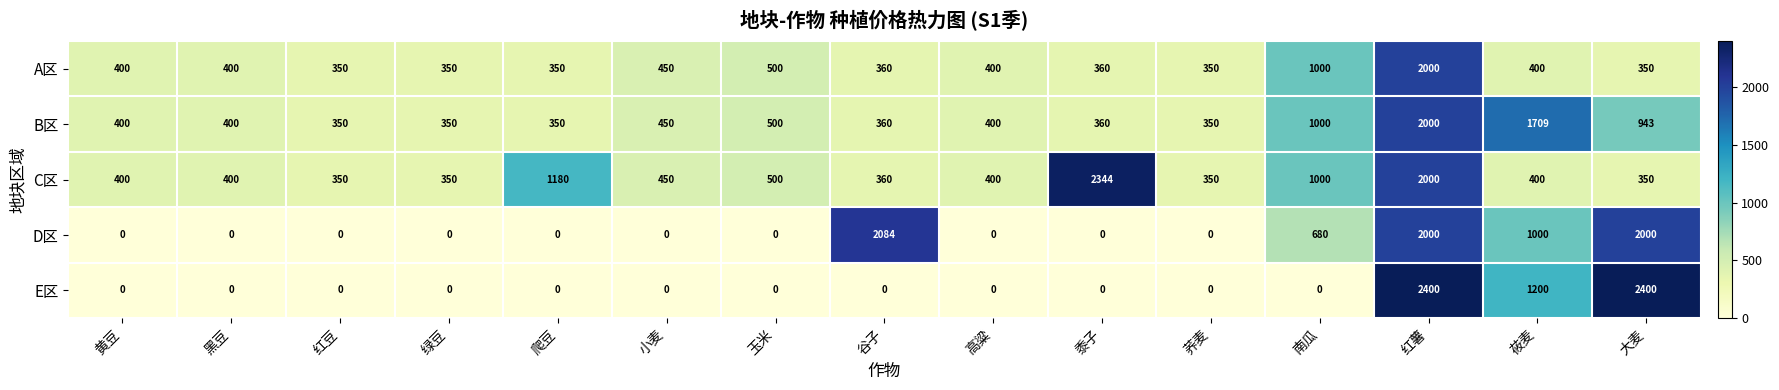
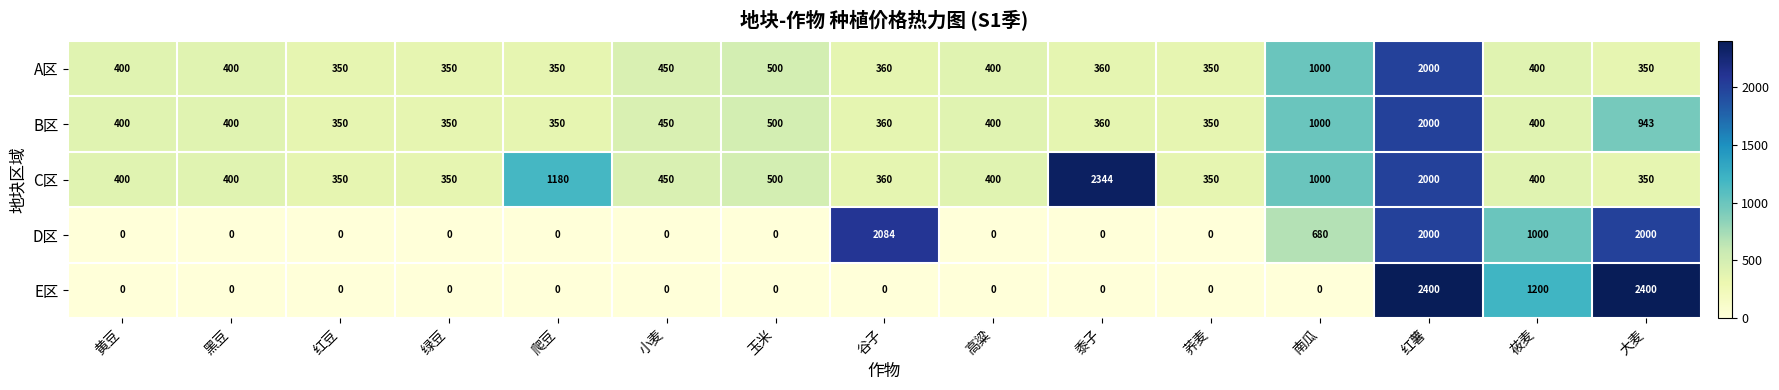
  {
    "A区": {
      "黄豆": 400,
      "黑豆": 400,
      "红豆": 350,
      "绿豆": 350,
      "爬豆": 350,
      "小麦": 450,
      "玉米": 500,
      "谷子": 360,
      "高粱": 400,
      "黍子": 360,
      "荞麦": 350,
      "南瓜": 1000,
      "红薯": 2000,
      "莜麦": 400,
      "大麦": 350
    },
    "B区": {
      "黄豆": 400,
      "黑豆": 400,
      "红豆": 350,
      "绿豆": 350,
      "爬豆": 350,
      "小麦": 450,
      "玉米": 500,
      "谷子": 360,
      "高粱": 400,
      "黍子": 360,
      "荞麦": 350,
      "南瓜": 1000,
      "红薯": 2000,
-     "莜麦": 1709,
+     "莜麦": 400,
      "大麦": 943
    },
    "C区": {
      "黄豆": 400,
      "黑豆": 400,
      "红豆": 350,
      "绿豆": 350,
      "爬豆": 1180,
      "小麦": 450,
      "玉米": 500,
      "谷子": 360,
      "高粱": 400,
      "黍子": 2344,
      "荞麦": 350,
      "南瓜": 1000,
      "红薯": 2000,
      "莜麦": 400,
      "大麦": 350
    },
    "D区": {
      "黄豆": 0,
      "黑豆": 0,
      "红豆": 0,
      "绿豆": 0,
      "爬豆": 0,
      "小麦": 0,
      "玉米": 0,
      "谷子": 2084,
      "高粱": 0,
      "黍子": 0,
      "荞麦": 0,
      "南瓜": 680,
      "红薯": 2000,
      "莜麦": 1000,
      "大麦": 2000
    },
    "E区": {
      "黄豆": 0,
      "黑豆": 0,
      "红豆": 0,
      "绿豆": 0,
      "爬豆": 0,
      "小麦": 0,
      "玉米": 0,
      "谷子": 0,
      "高粱": 0,
      "黍子": 0,
      "荞麦": 0,
      "南瓜": 0,
      "红薯": 2400,
      "莜麦": 1200,
      "大麦": 2400
    }
  }
